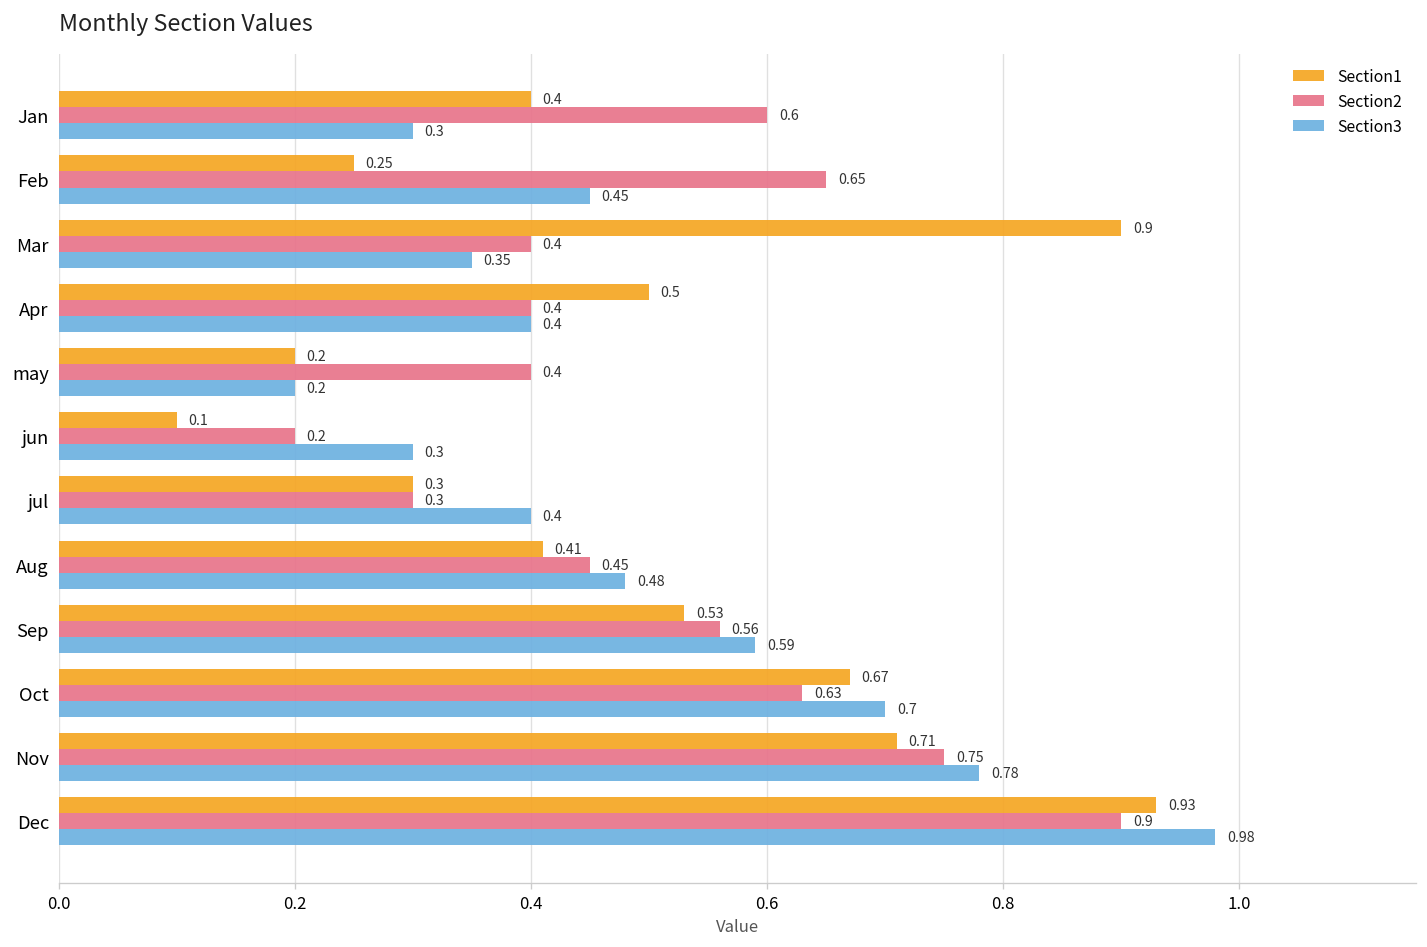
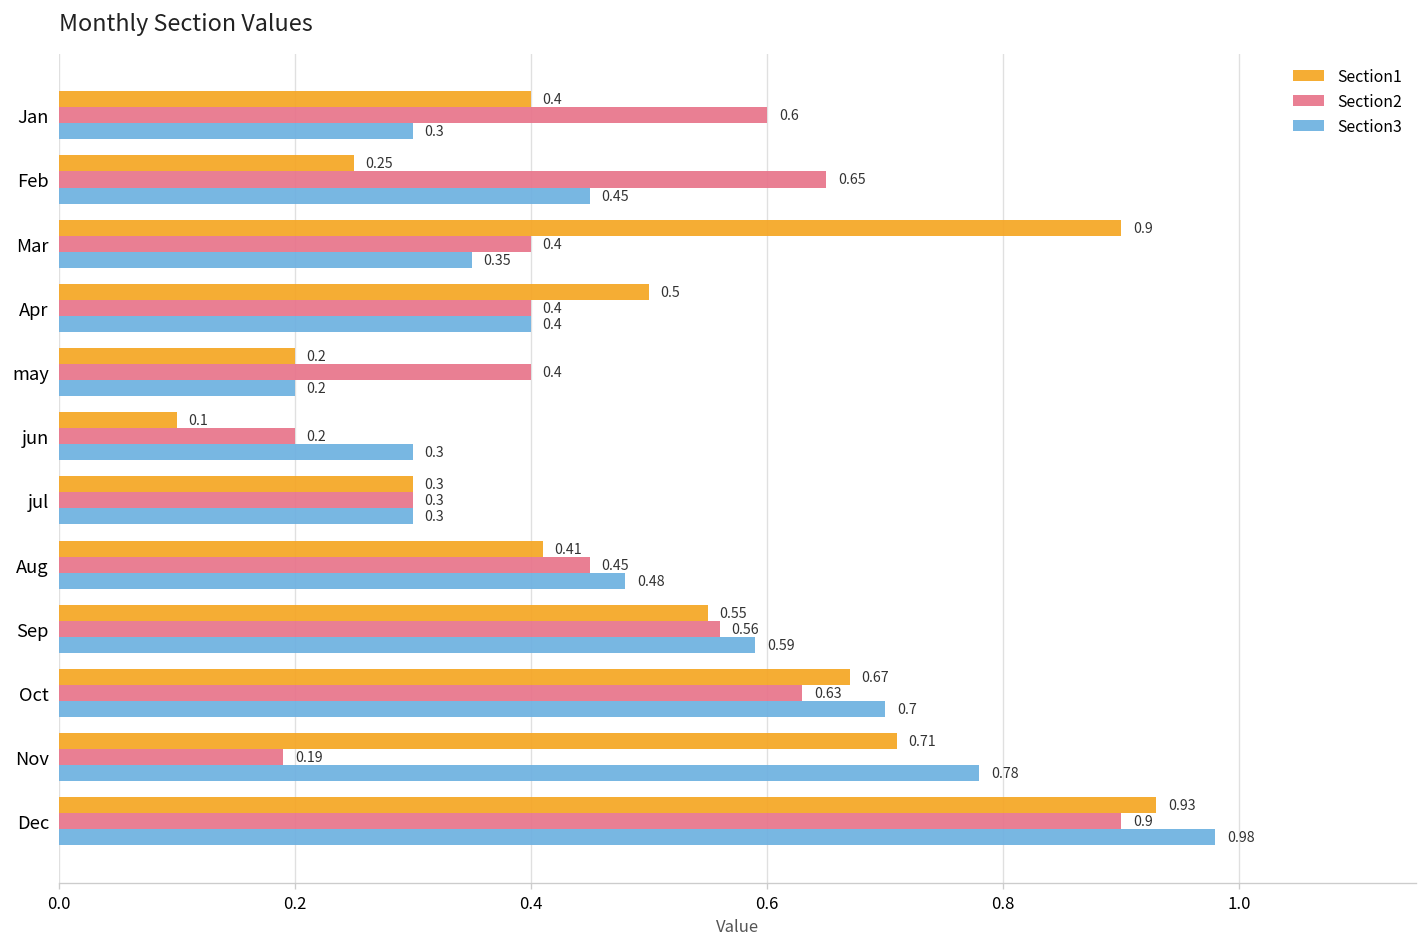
  {
    "Section1": {
      "Jan": 0.4,
      "Feb": 0.25,
      "Mar": 0.9,
      "Apr": 0.5,
      "may": 0.2,
      "jun": 0.1,
      "jul": 0.3,
      "Aug": 0.41,
-     "Sep": 0.53,
+     "Sep": 0.55,
      "Oct": 0.67,
      "Nov": 0.71,
      "Dec": 0.9
    },
    "Section2": {
      "Jan": 0.6,
      "Feb": 0.65,
      "Mar": 0.4,
      "Apr": 0.4,
      "may": 0.4,
      "jun": 0.2,
      "jul": 0.3,
      "Aug": 0.45,
      "Sep": 0.56,
      "Oct": 0.63,
-     "Nov": 0.75
+     "Nov": 0.19
    },
    "Section3": {
      "Jan": 0.3,
      "Feb": 0.45,
      "Mar": 0.35,
      "Apr": 0.4,
      "may": 0.2,
      "jun": 0.3,
-     "jul": 0.4,
+     "jul": 0.3,
      "Aug": 0.48,
      "Sep": 0.59,
      "Oct": 0.7,
      "Nov": 0.78,
      "Dec": 0.98
    }
  }
